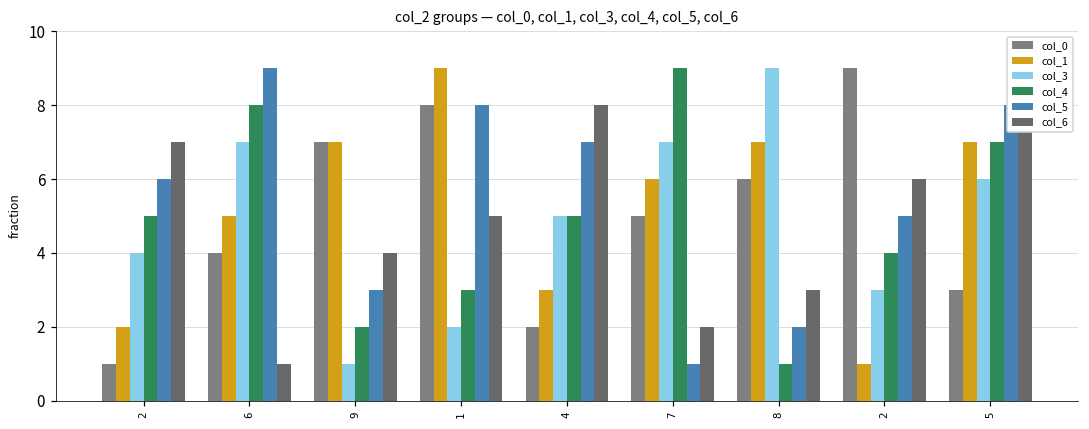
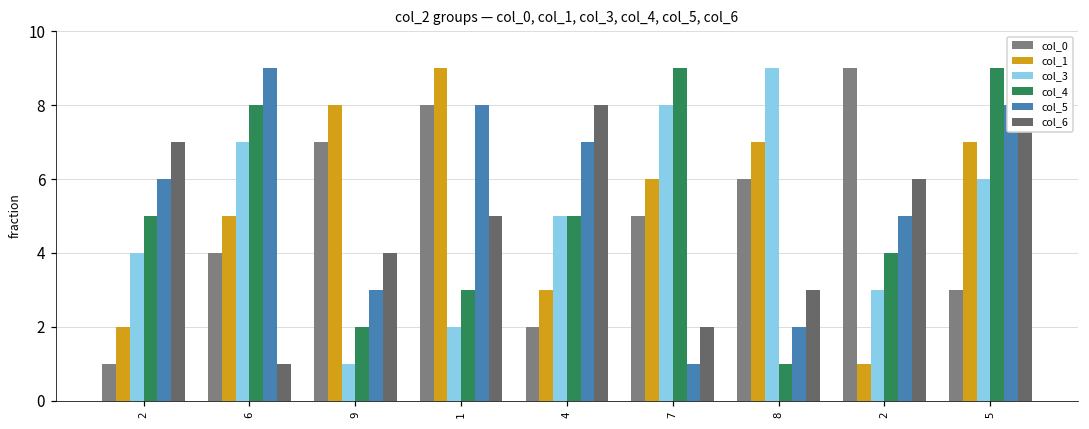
  {
    "col_1": {
      "6": 5,
-     "9": 7,
+     "9": 8,
      "1": 9,
      "4": 3,
      "7": 6,
      "8": 7,
      "5": 7
    },
    "col_3": {
      "6": 7,
      "9": 1,
      "1": 2,
      "4": 5,
-     "7": 7,
+     "7": 8,
      "8": 9,
      "5": 6
    },
    "col_4": {
      "6": 8,
      "9": 2,
      "1": 3,
      "4": 5,
      "7": 9,
      "8": 1,
-     "5": 7
+     "5": 9
    },
    "col_5": {
      "6": 9,
      "9": 3,
      "1": 8,
      "4": 7,
      "7": 1,
      "8": 2
    }
  }
